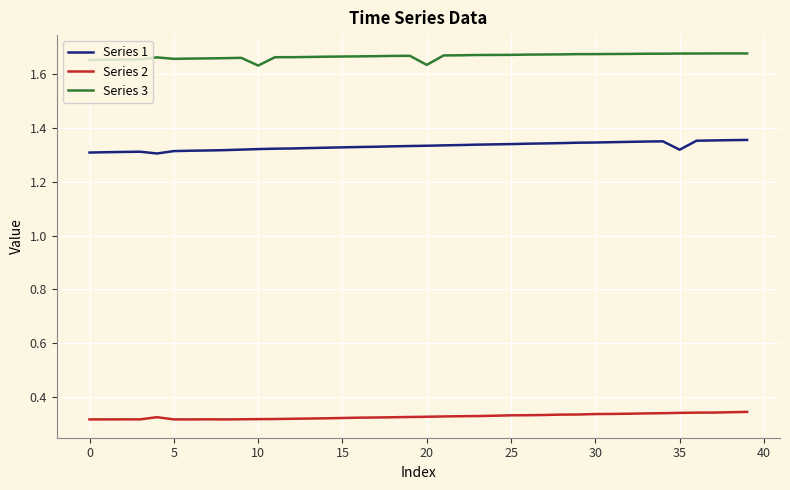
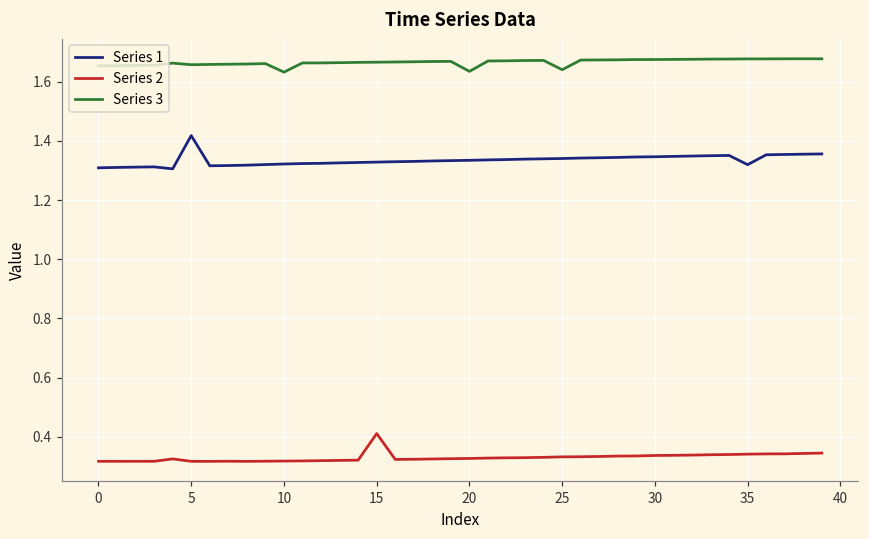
  {
    "Series 1": {
      "0": 1.31,
-     "5": 1.31,
+     "5": 1.42,
      "10": 1.32,
      "15": 1.33,
      "20": 1.33,
      "25": 1.34,
      "30": 1.35,
      "35": 1.32
    },
    "Series 2": {
      "0": 0.32,
      "5": 0.32,
      "10": 0.32,
-     "15": 0.32,
+     "15": 0.41,
      "20": 0.33,
      "25": 0.33,
      "30": 0.34,
      "35": 0.34
    },
    "Series 3": {
      "5": 1.66,
      "10": 1.63,
      "15": 1.67,
      "20": 1.63,
-     "25": 1.67,
+     "25": 1.64,
      "30": 1.67,
      "35": 1.68
    }
  }
